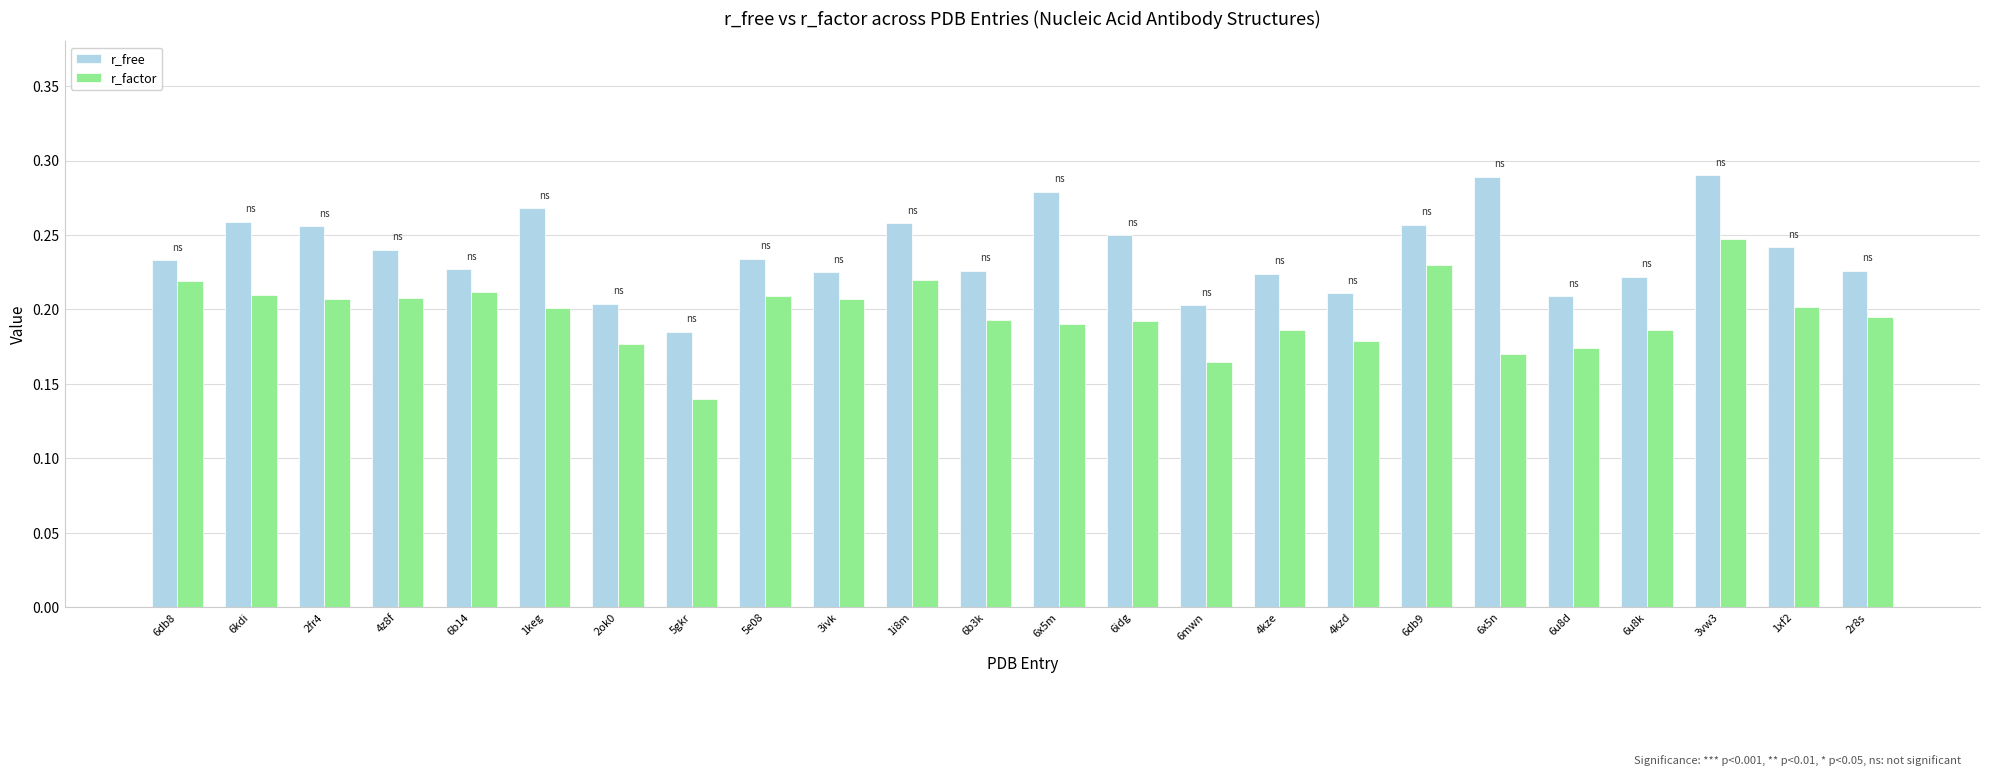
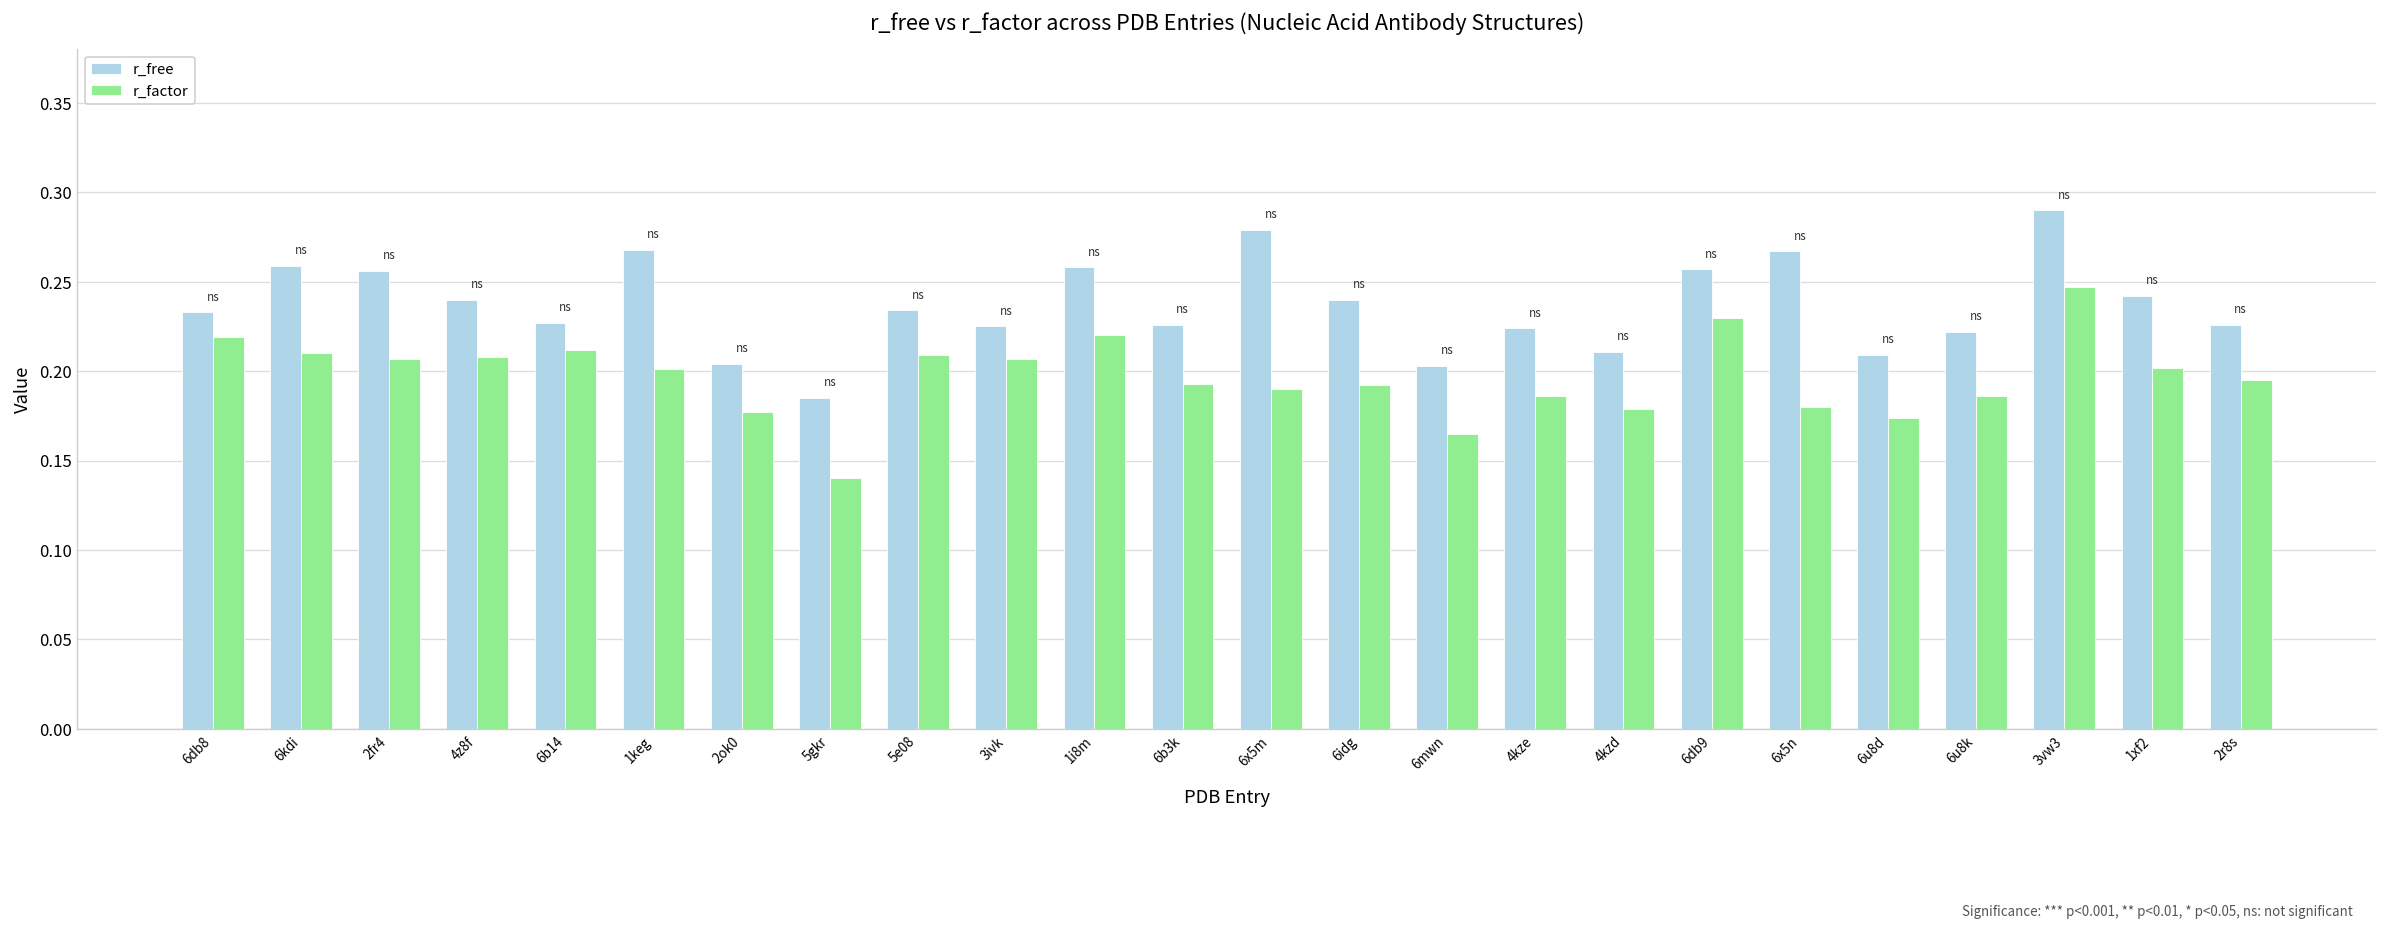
  {
    "r_free": {
      "6db8": 0.233,
      "6kdi": 0.259,
      "2fr4": 0.256,
      "4z8f": 0.240,
      "6b14": 0.227,
      "1keg": 0.268,
      "2ok0": 0.204,
      "5gkr": 0.185,
      "5e08": 0.234,
      "3ivk": 0.225,
      "1i8m": 0.258,
      "6b3k": 0.226,
      "6x5m": 0.279,
-     "6idg": 0.25,
+     "6idg": 0.24,
      "6mwn": 0.203,
      "4kze": 0.224,
      "4kzd": 0.211,
      "6db9": 0.257,
-     "6x5n": 0.289,
+     "6x5n": 0.267,
      "6u8d": 0.209,
      "6u8k": 0.222,
      "3vw3": 0.290,
      "1xf2": 0.242,
      "2r8s": 0.226
    },
    "r_factor": {
      "6db8": 0.22,
      "6kdi": 0.21,
      "2fr4": 0.207,
      "4z8f": 0.208,
      "6b14": 0.212,
      "1keg": 0.20,
      "2ok0": 0.177,
      "5gkr": 0.14,
      "5e08": 0.21,
      "3ivk": 0.207,
      "1i8m": 0.22,
      "6b3k": 0.193,
      "6x5m": 0.19,
      "6idg": 0.192,
      "6mwn": 0.165,
      "4kze": 0.186,
      "4kzd": 0.18,
      "6db9": 0.23,
-     "6x5n": 0.17,
+     "6x5n": 0.18,
      "6u8d": 0.174,
      "6u8k": 0.186,
      "3vw3": 0.247,
      "1xf2": 0.202,
      "2r8s": 0.195
    }
  }
